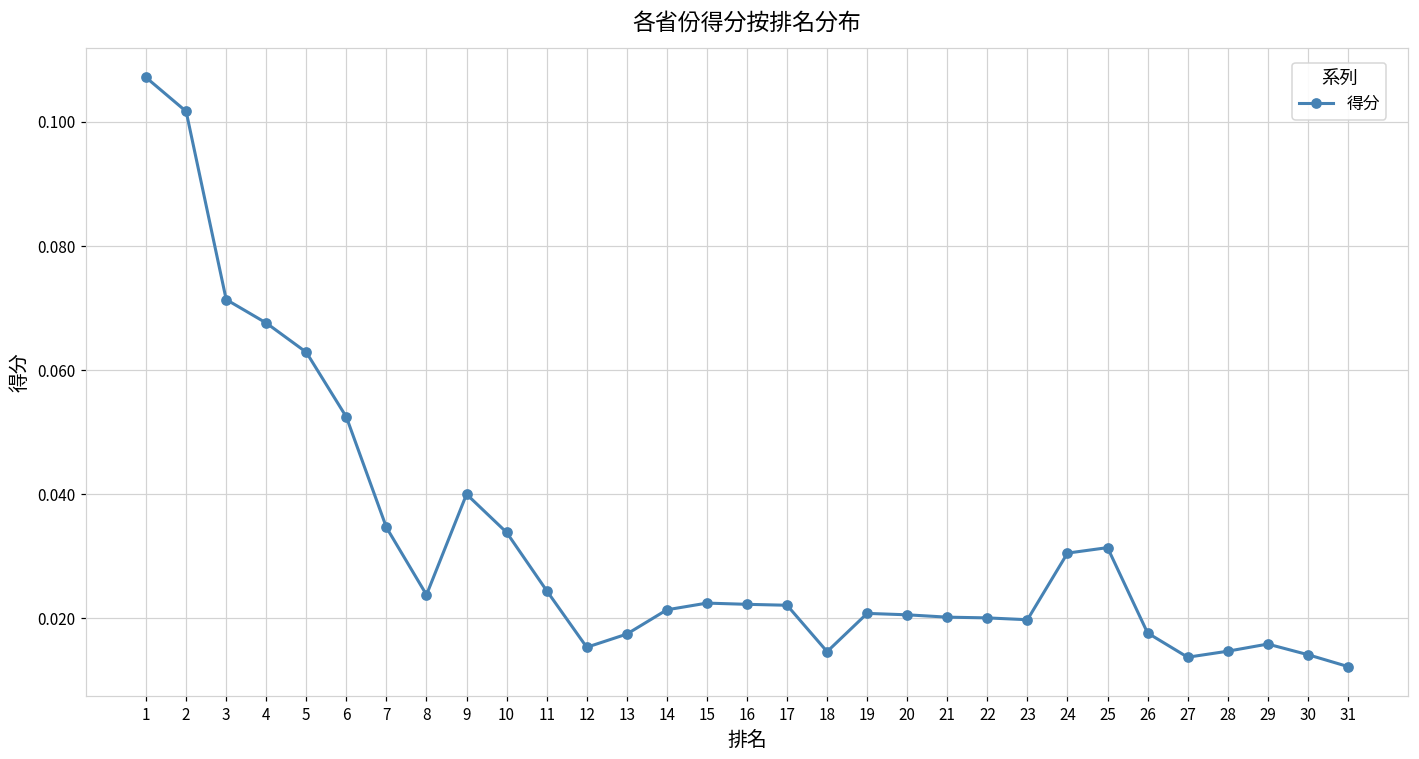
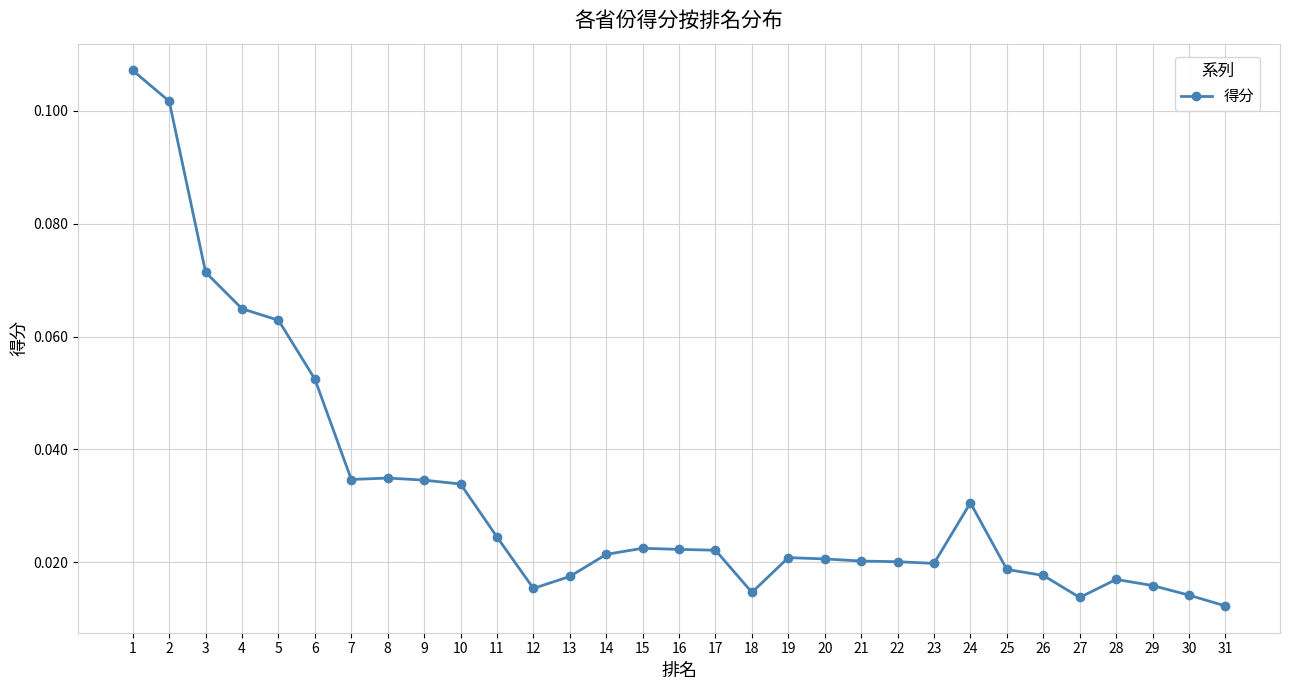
  {
    "1": 0.107,
    "2": 0.102,
    "3": 0.071,
-   "4": 0.068,
+   "4": 0.065,
    "5": 0.063,
    "6": 0.052,
    "7": 0.035,
-   "8": 0.024,
-   "9": 0.040,
+   "8": 0.035,
+   "9": 0.035,
    "10": 0.034,
    "11": 0.024,
    "12": 0.015,
    "13": 0.017,
    "14": 0.021,
    "15": 0.022,
    "16": 0.022,
    "17": 0.022,
    "18": 0.015,
    "19": 0.021,
    "20": 0.021,
    "21": 0.020,
    "22": 0.020,
    "23": 0.020,
    "24": 0.031,
-   "25": 0.031,
+   "25": 0.019,
    "26": 0.018,
    "27": 0.014,
-   "28": 0.015,
+   "28": 0.017,
    "29": 0.016,
    "30": 0.014,
    "31": 0.012
  }
